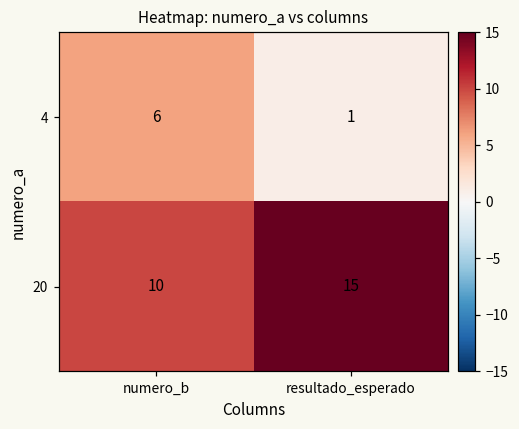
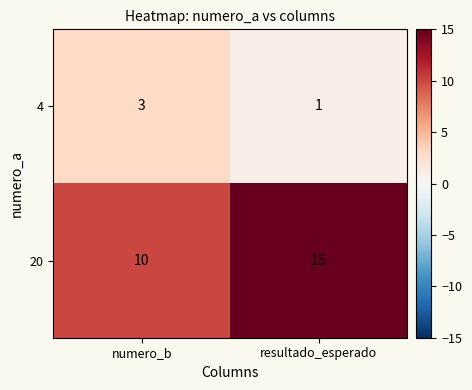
  {
    "4": {
-     "numero_b": 6,
+     "numero_b": 3,
      "resultado_esperado": 1
    },
    "20": {
      "numero_b": 10,
      "resultado_esperado": 15
    }
  }
